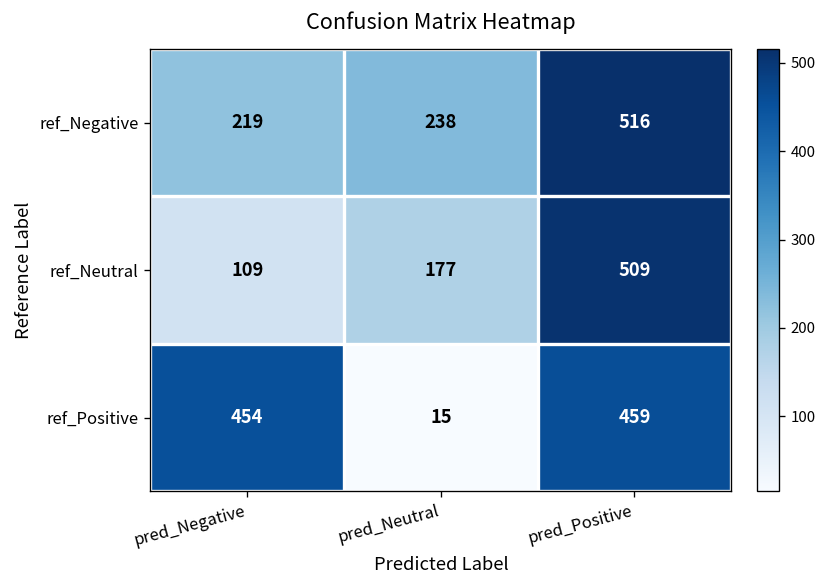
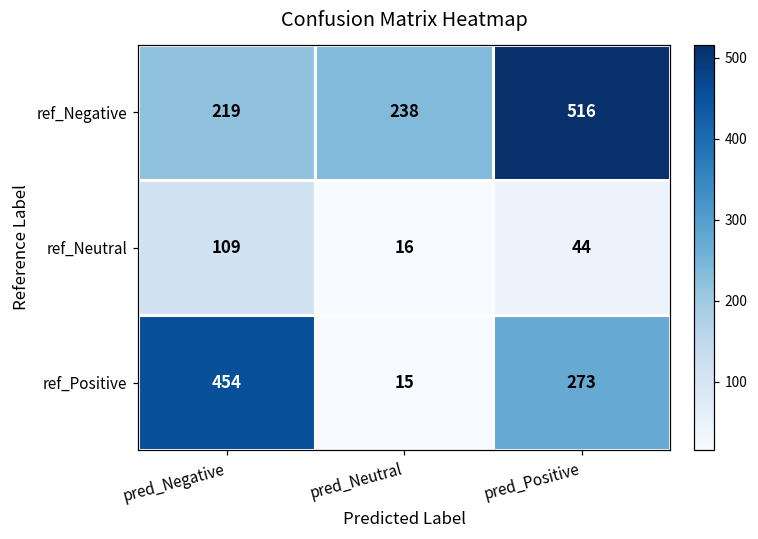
  {
    "ref_Negative": {
      "pred_Negative": 219,
      "pred_Neutral": 238,
      "pred_Positive": 516
    },
    "ref_Neutral": {
      "pred_Negative": 109,
-     "pred_Neutral": 177,
-     "pred_Positive": 509
+     "pred_Neutral": 16,
+     "pred_Positive": 44
    },
    "ref_Positive": {
      "pred_Negative": 454,
      "pred_Neutral": 15,
-     "pred_Positive": 459
+     "pred_Positive": 273
    }
  }
